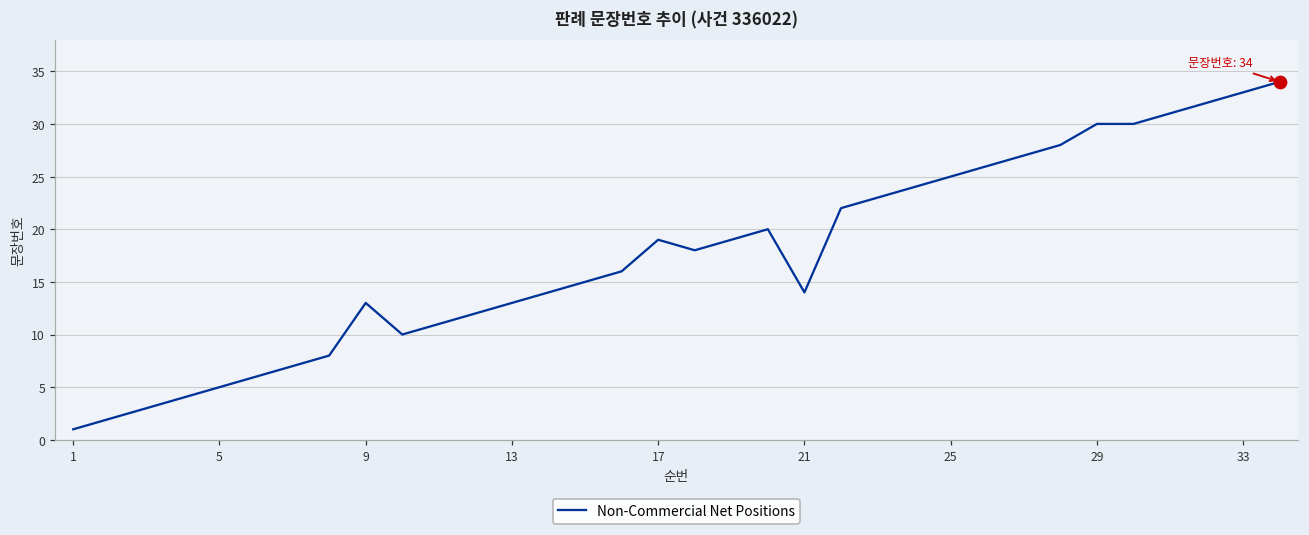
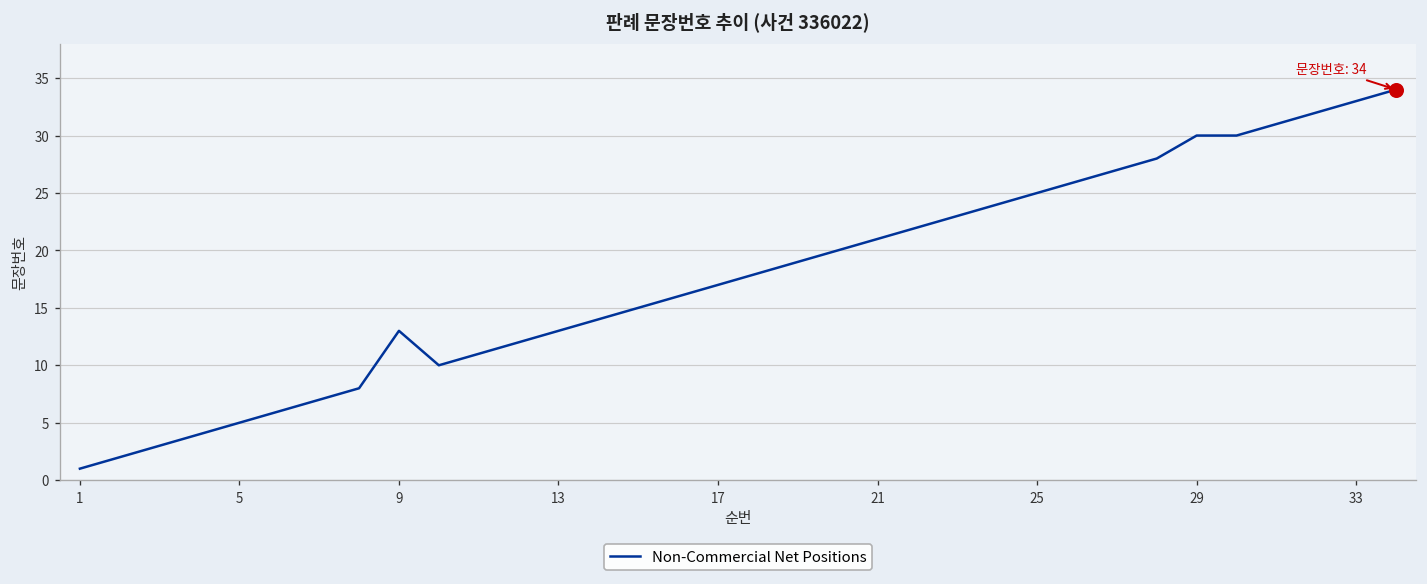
  {
    "Non-Commercial Net Positions": {
      "1": 1,
      "5": 5,
      "9": 13,
      "13": 13,
-     "17": 19,
-     "21": 14,
+     "17": 17,
+     "21": 21,
      "25": 25,
      "29": 30,
      "33": 33
    }
  }
